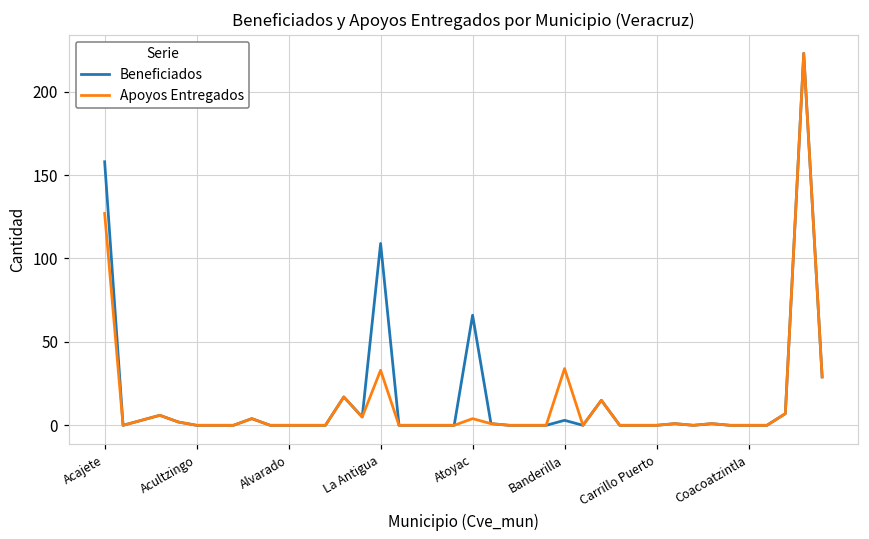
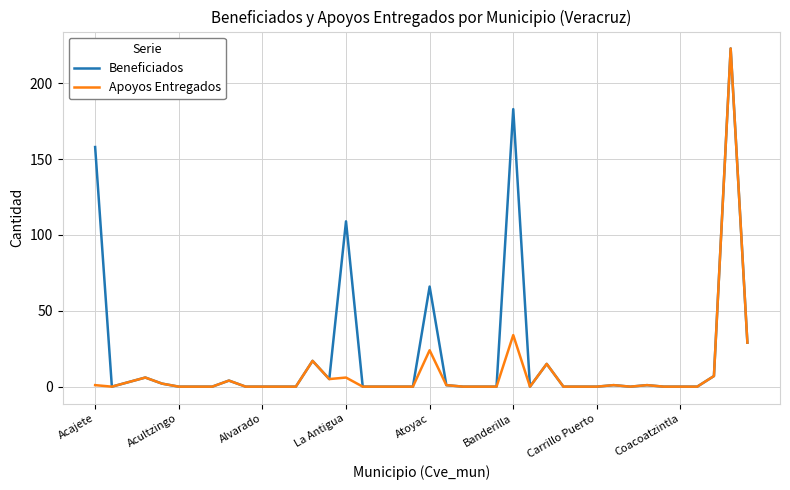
  {
    "Beneficiados": {
      "Acajete": 158,
      "La Antigua": 109,
      "Atoyac": 66,
-     "Banderilla": 3
+     "Banderilla": 183
    },
    "Apoyos Entregados": {
-     "Acajete": 127,
-     "La Antigua": 33,
-     "Atoyac": 4,
+     "Acajete": 1,
+     "La Antigua": 6,
+     "Atoyac": 24,
      "Banderilla": 34
    }
  }
